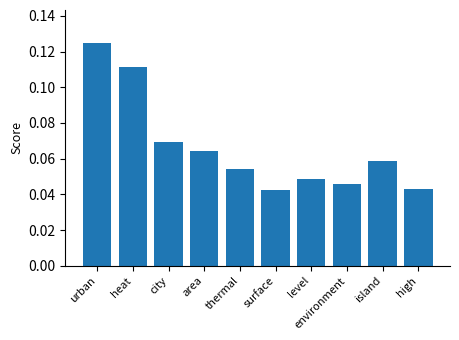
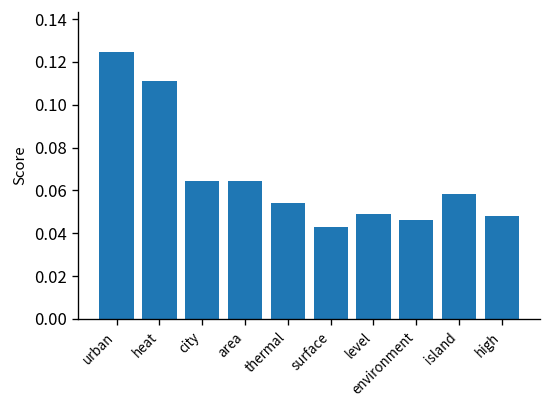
  {
    "urban": 0.125,
    "heat": 0.111,
-   "city": 0.069,
+   "city": 0.064,
    "area": 0.064,
    "thermal": 0.054,
    "surface": 0.043,
    "level": 0.049,
    "environment": 0.046,
    "island": 0.059,
-   "high": 0.043
+   "high": 0.048
  }
